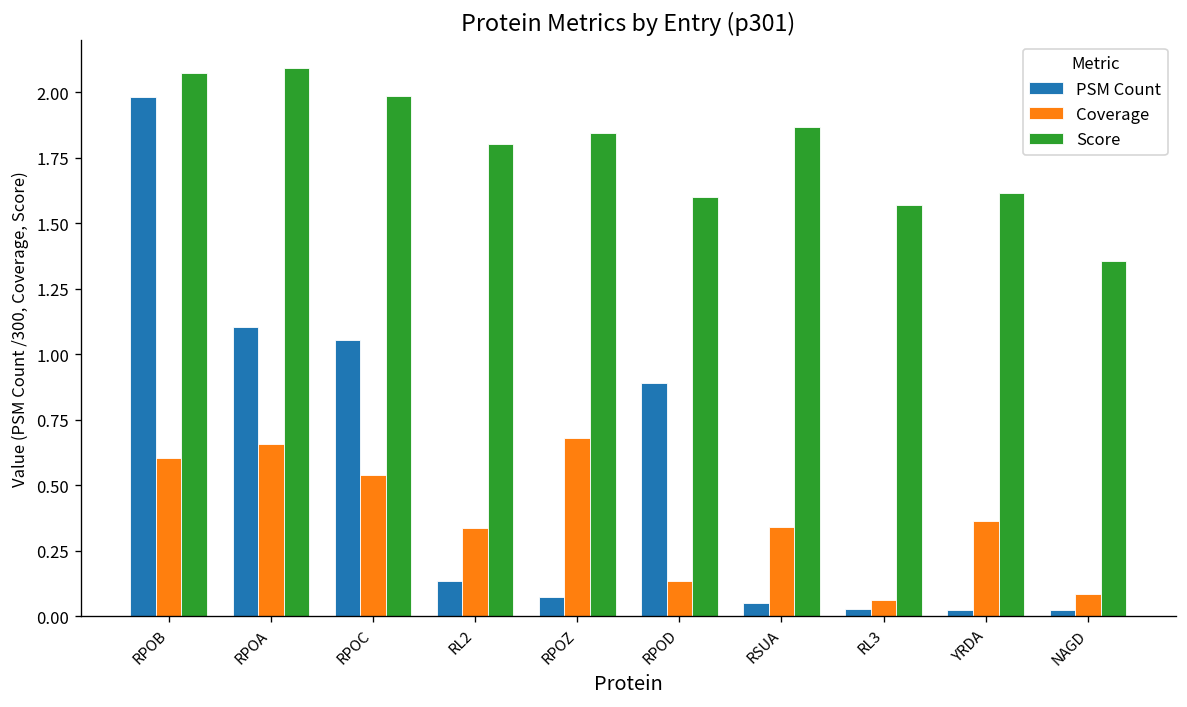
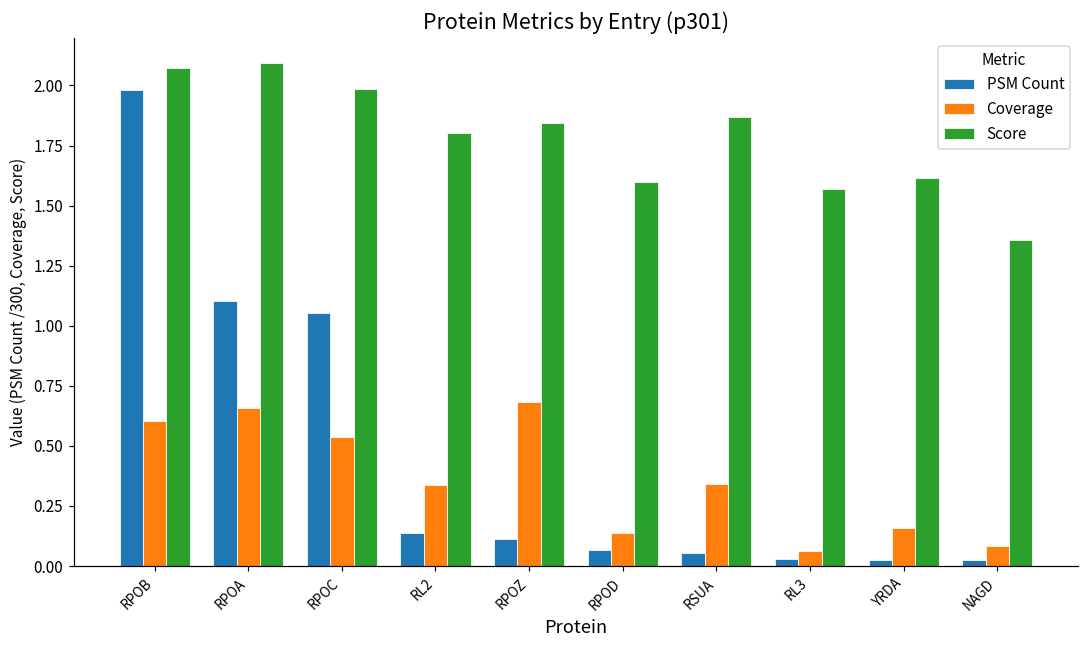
  {
    "PSM Count": {
      "RPOB": 1.98,
      "RPOA": 1.10,
      "RPOC": 1.05,
      "RL2": 0.14,
-     "RPOZ": 0.07,
-     "RPOD": 0.89,
+     "RPOZ": 0.11,
+     "RPOD": 0.07,
      "RSUA": 0.05,
      "RL3": 0.03,
      "YRDA": 0.03,
      "NAGD": 0.02
    },
    "Coverage": {
      "RPOB": 0.60,
      "RPOA": 0.66,
      "RPOC": 0.54,
      "RL2": 0.34,
      "RPOZ": 0.68,
      "RPOD": 0.14,
      "RSUA": 0.34,
      "RL3": 0.06,
-     "YRDA": 0.36,
+     "YRDA": 0.16,
      "NAGD": 0.08
    },
    "Score": {
      "RPOB": 2.07,
      "RPOA": 2.09,
      "RPOC": 1.99,
      "RL2": 1.80,
      "RPOZ": 1.85,
      "RPOD": 1.60,
      "RSUA": 1.87,
      "RL3": 1.57,
      "YRDA": 1.62,
      "NAGD": 1.36
    }
  }
